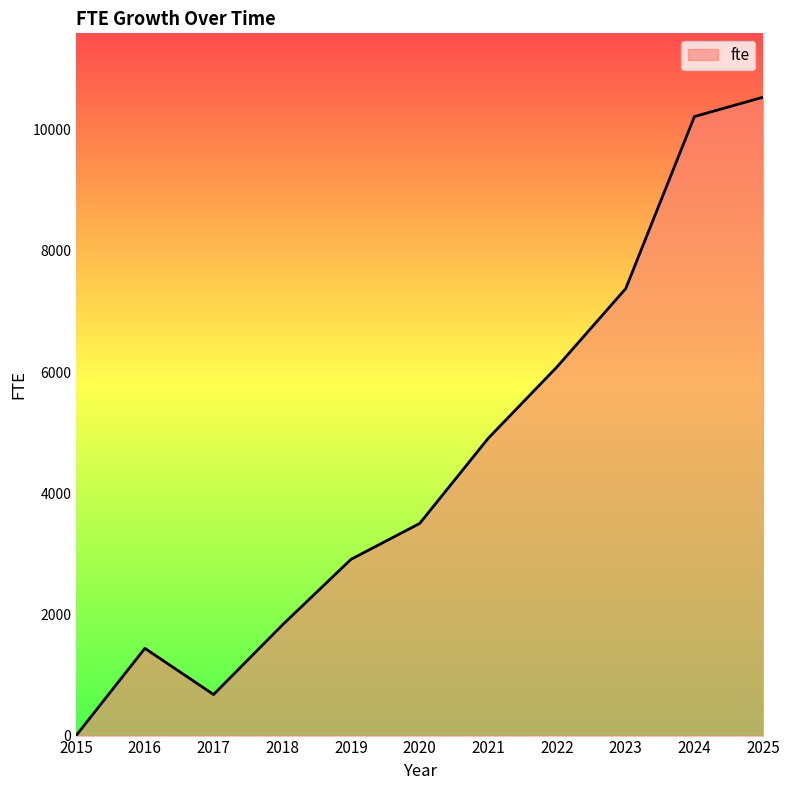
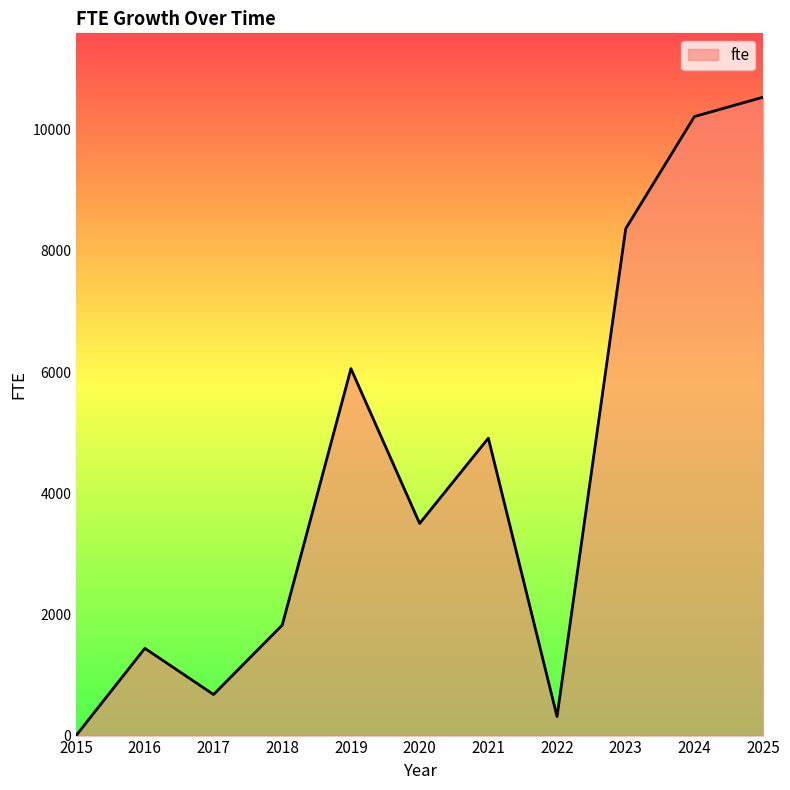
  {
    "2015": 0,
    "2016": 1400,
    "2017": 700,
    "2018": 1800,
-   "2019": 2900,
+   "2019": 6100,
    "2020": 3500,
    "2021": 4900,
-   "2022": 6100,
-   "2023": 7400,
+   "2022": 300,
+   "2023": 8400,
    "2024": 10200,
    "2025": 10500
  }
